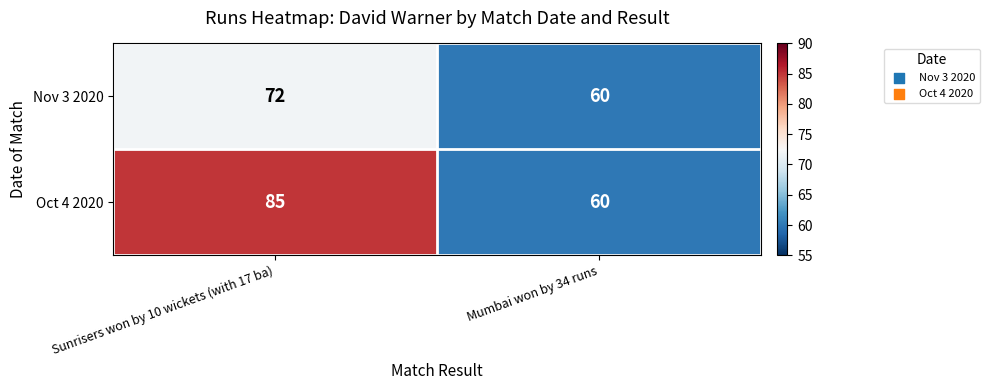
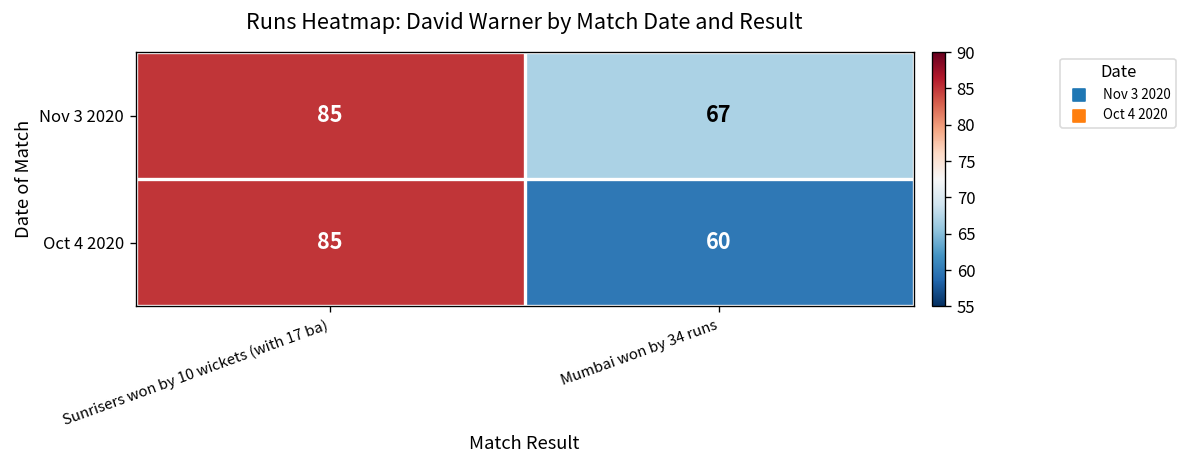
  {
    "Nov 3 2020": {
-     "Sunrisers won by 10 wickets (with 17 ba)": 72,
-     "Mumbai won by 34 runs": 60
+     "Sunrisers won by 10 wickets (with 17 ba)": 85,
+     "Mumbai won by 34 runs": 67
    },
    "Oct 4 2020": {
      "Sunrisers won by 10 wickets (with 17 ba)": 85,
      "Mumbai won by 34 runs": 60
    }
  }
